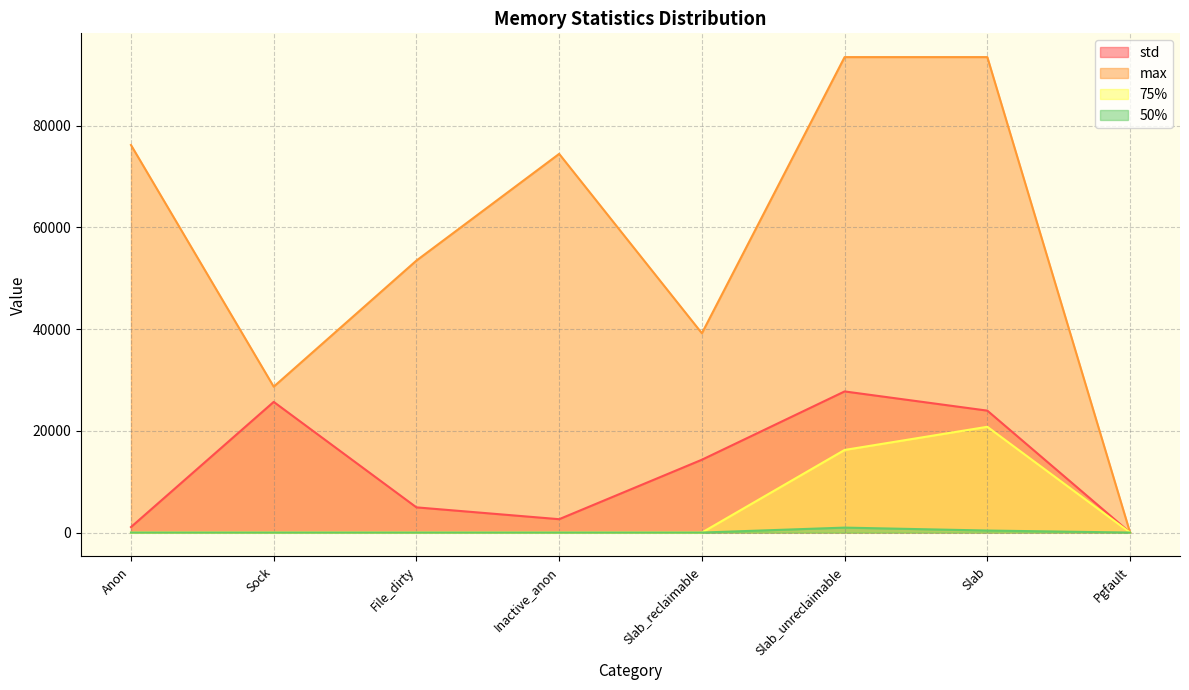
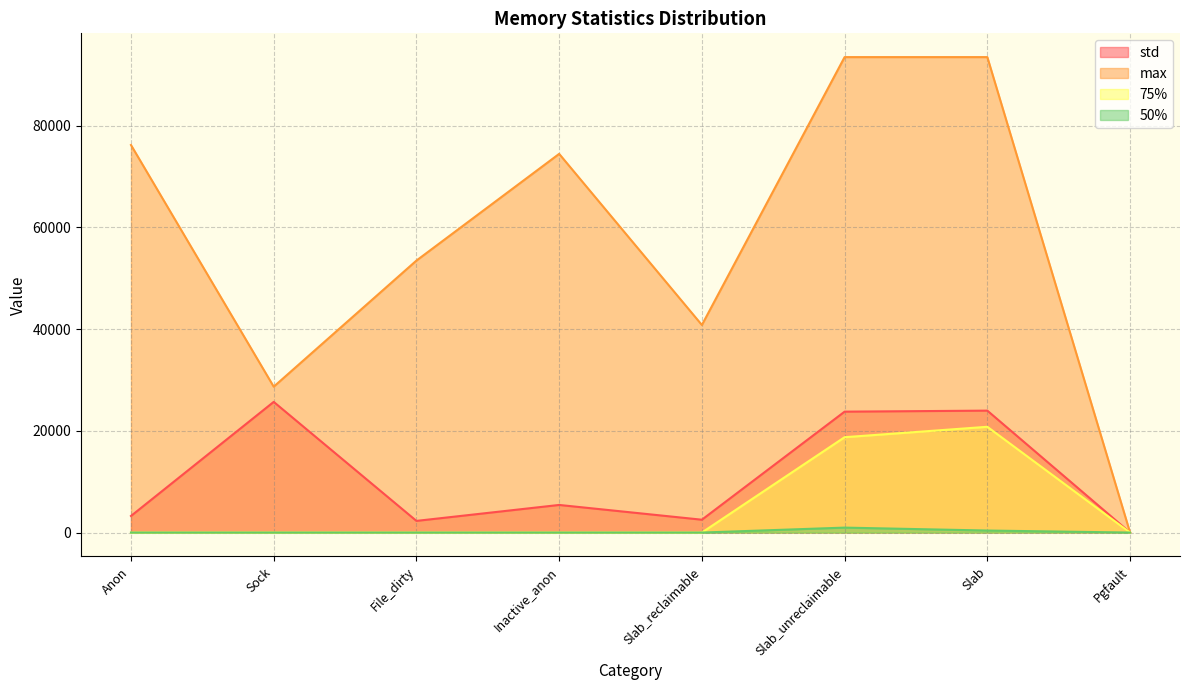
  {
    "std": {
-     "Anon": 1000,
+     "Anon": 3000,
      "Sock": 26000,
-     "File_dirty": 5000,
-     "Inactive_anon": 3000,
-     "Slab_reclaimable": 14000,
-     "Slab_unreclaimable": 28000,
+     "File_dirty": 2000,
+     "Inactive_anon": 5000,
+     "Slab_reclaimable": 3000,
+     "Slab_unreclaimable": 24000,
      "Slab": 24000
    },
    "max": {
      "Anon": 76000,
      "Sock": 29000,
      "File_dirty": 53000,
      "Inactive_anon": 74000,
-     "Slab_reclaimable": 39000,
+     "Slab_reclaimable": 41000,
      "Slab_unreclaimable": 93000,
      "Slab": 93000
    },
    "75%": {
-     "Slab_unreclaimable": 16000,
+     "Slab_unreclaimable": 19000,
      "Slab": 21000
    },
    "50%": {
      "Slab_unreclaimable": 1000,
      "Slab": 0
    }
  }
